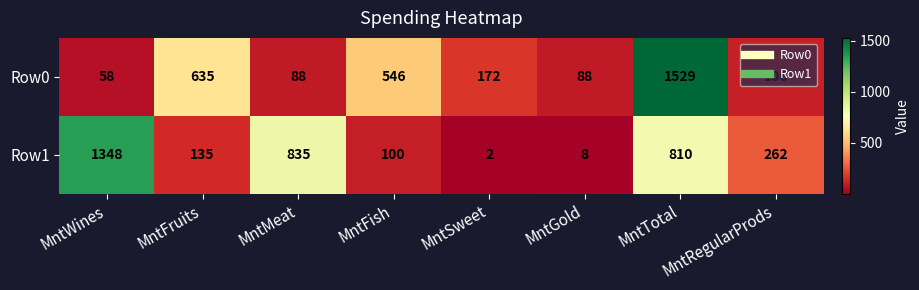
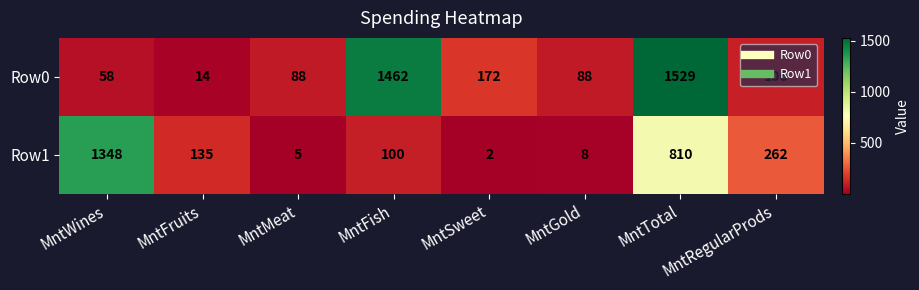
  {
    "Row0": {
      "MntWines": 58,
-     "MntFruits": 635,
+     "MntFruits": 14,
      "MntMeat": 88,
-     "MntFish": 546,
+     "MntFish": 1462,
      "MntSweet": 172,
      "MntGold": 88,
      "MntTotal": 1529
    },
    "Row1": {
      "MntWines": 1348,
      "MntFruits": 135,
-     "MntMeat": 835,
+     "MntMeat": 5,
      "MntFish": 100,
      "MntSweet": 2,
      "MntGold": 8,
      "MntTotal": 810,
      "MntRegularProds": 262
    }
  }
